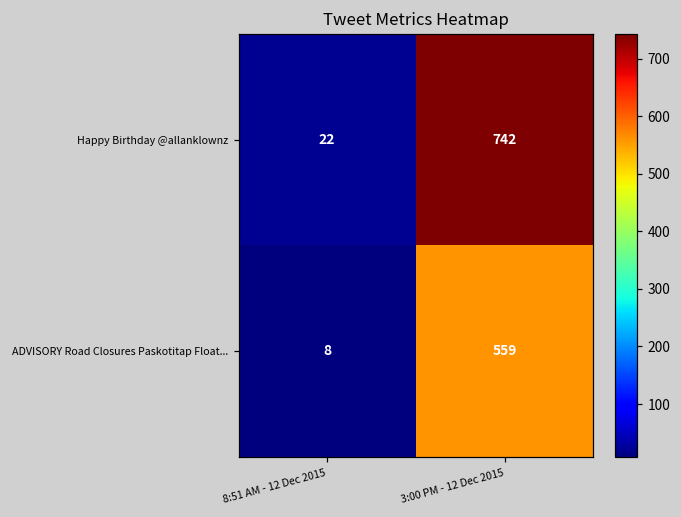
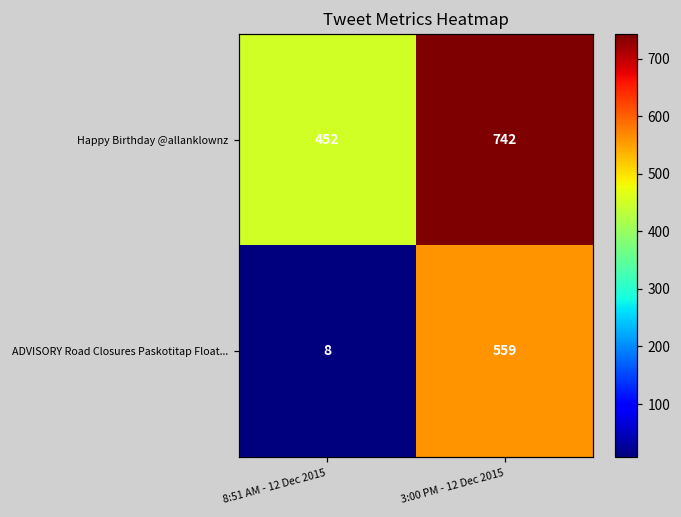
  {
    "Happy Birthday @allanklownz": {
-     "8:51 AM - 12 Dec 2015": 22,
+     "8:51 AM - 12 Dec 2015": 452,
      "3:00 PM - 12 Dec 2015": 742
    },
    "ADVISORY Road Closures Paskotitap Float...": {
      "8:51 AM - 12 Dec 2015": 8,
      "3:00 PM - 12 Dec 2015": 559
    }
  }
